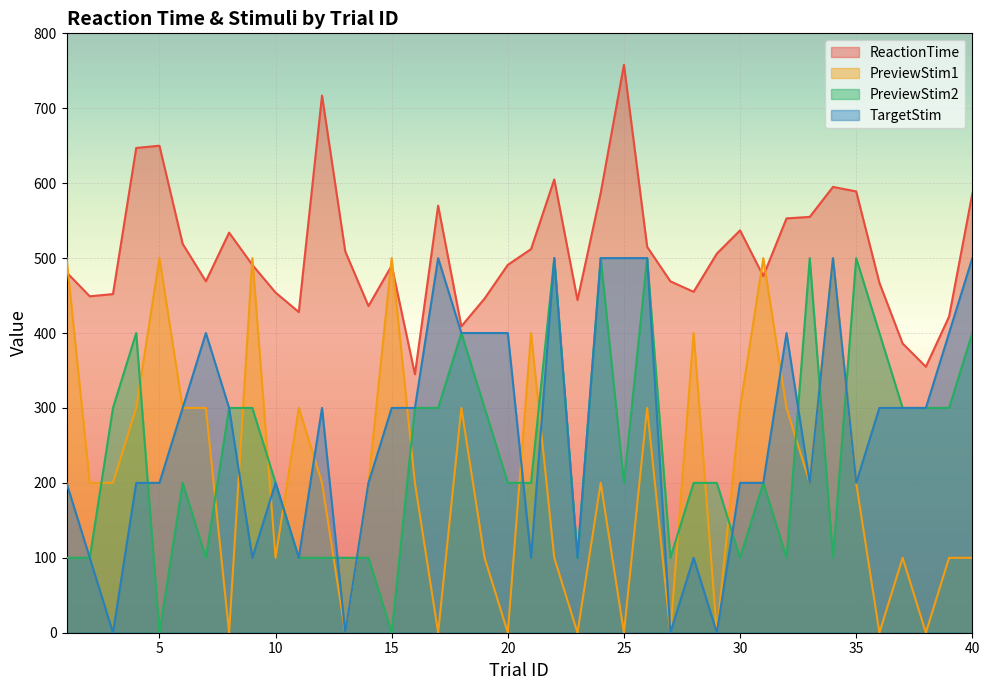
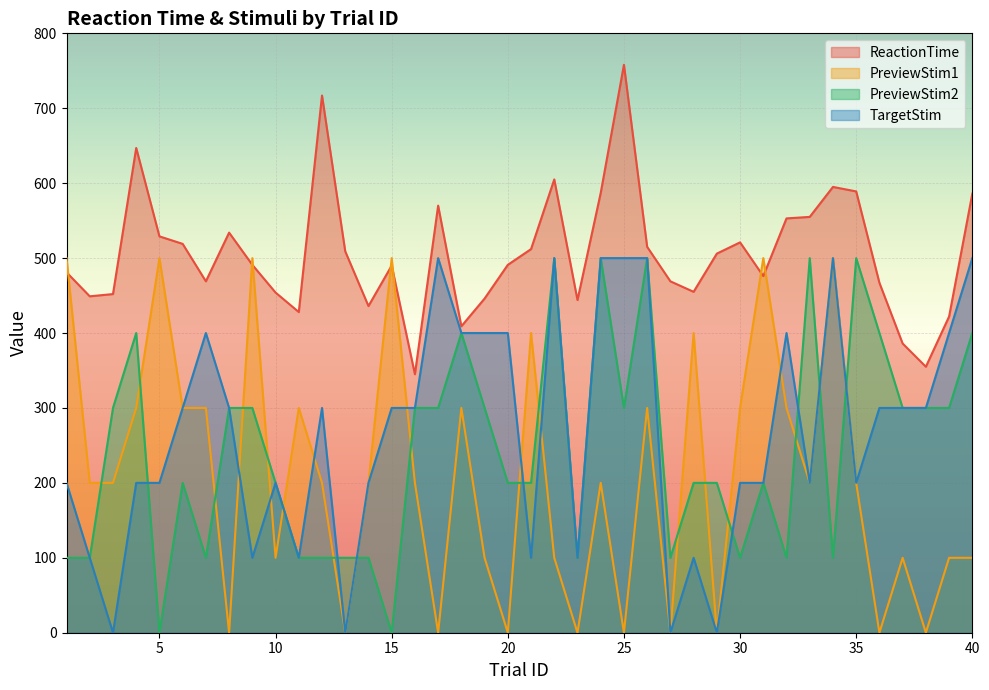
  {
    "ReactionTime": {
-     "5": 650,
+     "5": 530,
      "10": 450,
      "15": 490,
      "20": 490,
      "25": 760,
-     "30": 540,
+     "30": 520,
      "35": 590,
      "40": 590
    },
    "PreviewStim1": {
      "5": 500,
      "10": 100,
      "15": 500,
      "20": 0,
      "25": 0,
      "30": 300,
      "40": 100
    },
    "PreviewStim2": {
      "5": 0,
      "15": 0,
      "20": 200,
-     "25": 200,
+     "25": 300,
      "30": 100,
      "35": 500,
      "40": 400
    },
    "TargetStim": {
      "5": 200,
      "15": 300,
      "20": 400,
      "25": 500,
      "30": 200,
      "40": 500
    }
  }
